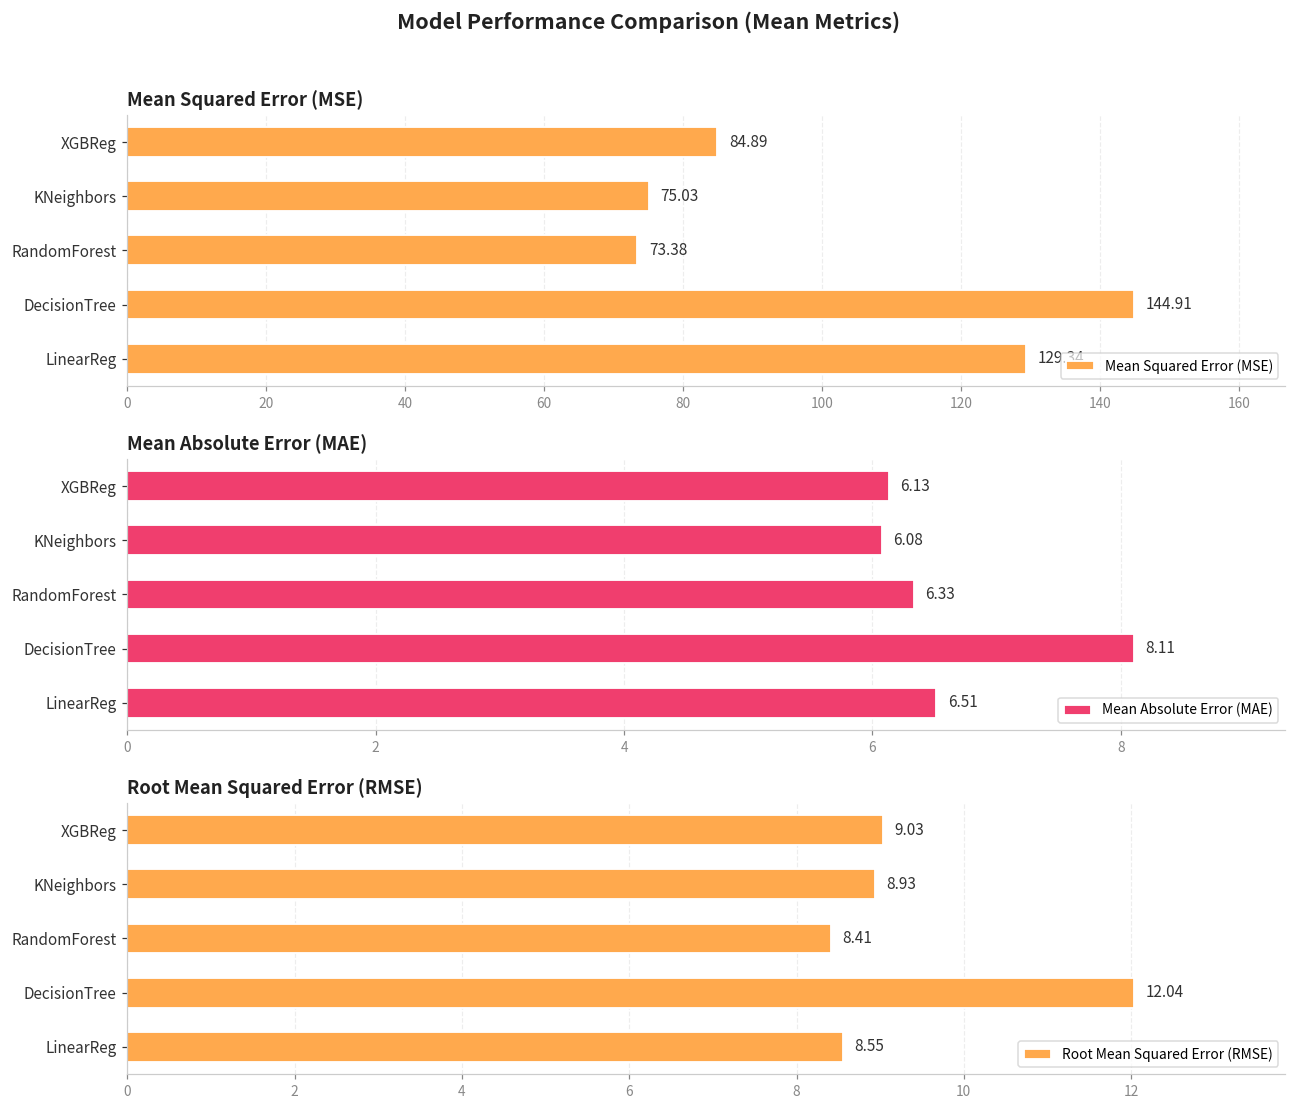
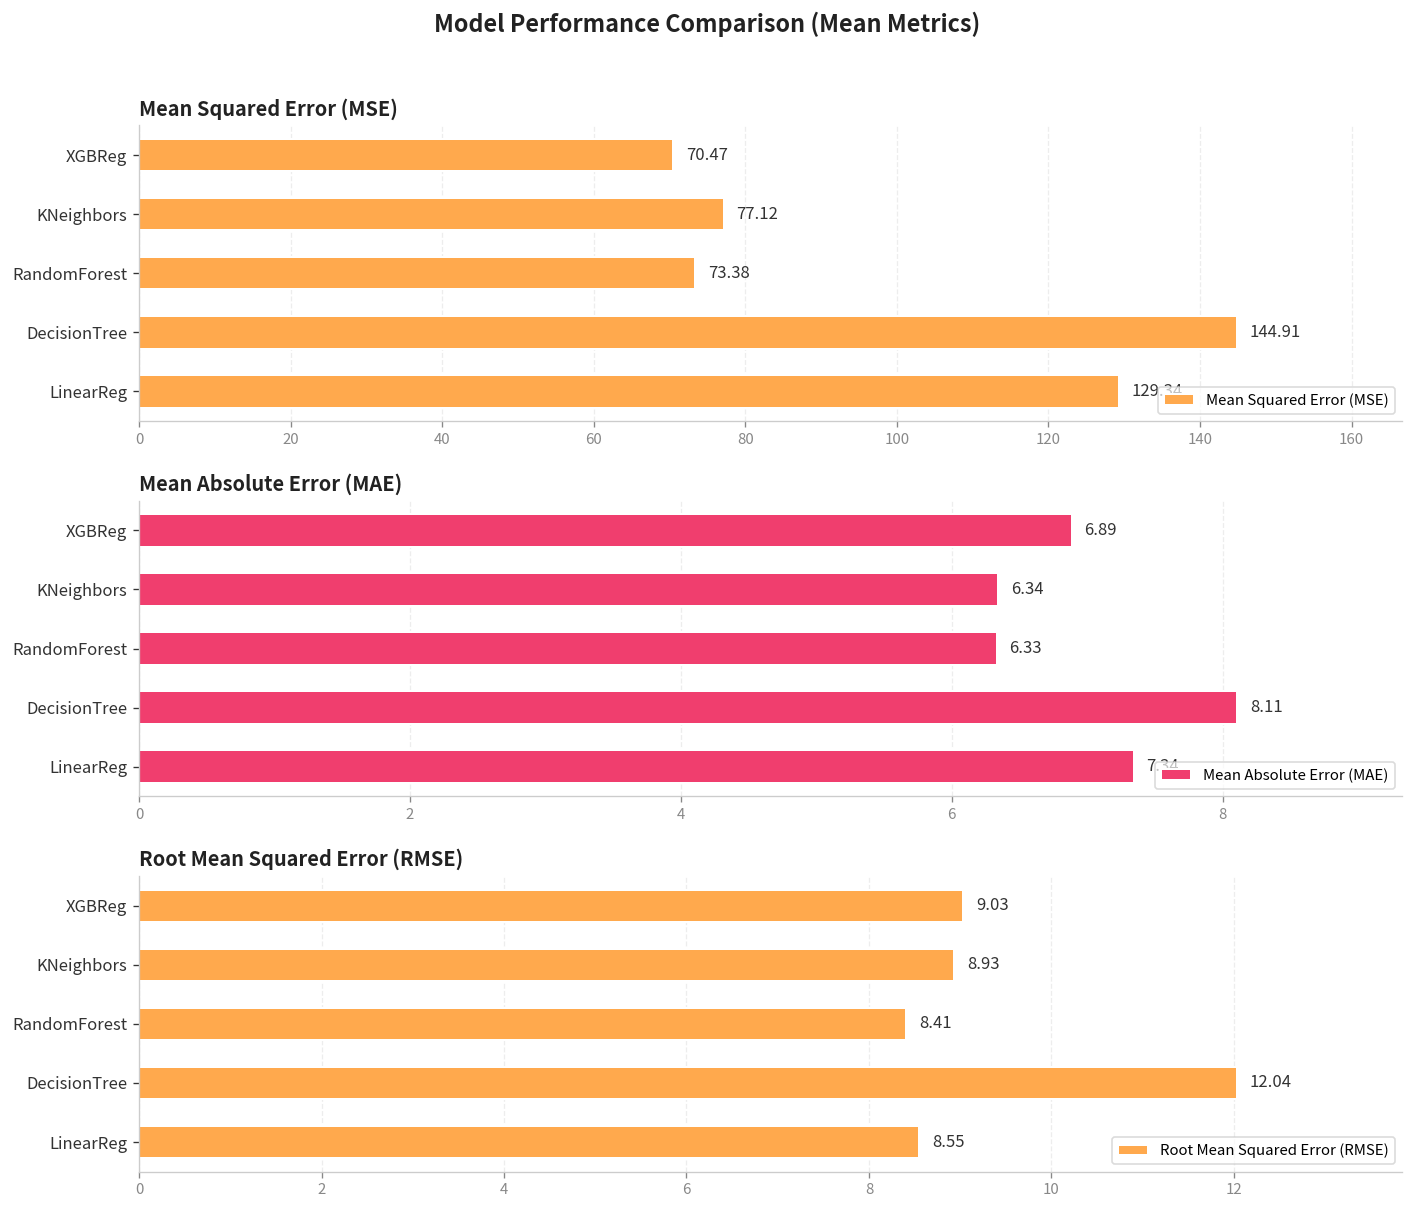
  {
    "Mean Squared Error (MSE)": {
-     "XGBReg": 84.89,
-     "KNeighbors": 75.03,
+     "XGBReg": 70.47,
+     "KNeighbors": 77.12,
      "RandomForest": 73.38,
      "DecisionTree": 144.91
    },
    "Mean Absolute Error (MAE)": {
-     "XGBReg": 6.13,
-     "KNeighbors": 6.08,
+     "XGBReg": 6.89,
+     "KNeighbors": 6.34,
      "RandomForest": 6.33,
      "DecisionTree": 8.11,
-     "LinearReg": 6.51
+     "LinearReg": 7.34
    },
    "Root Mean Squared Error (RMSE)": {
      "XGBReg": 9.03,
      "KNeighbors": 8.93,
      "RandomForest": 8.41,
      "DecisionTree": 12.04,
      "LinearReg": 8.55
    }
  }
